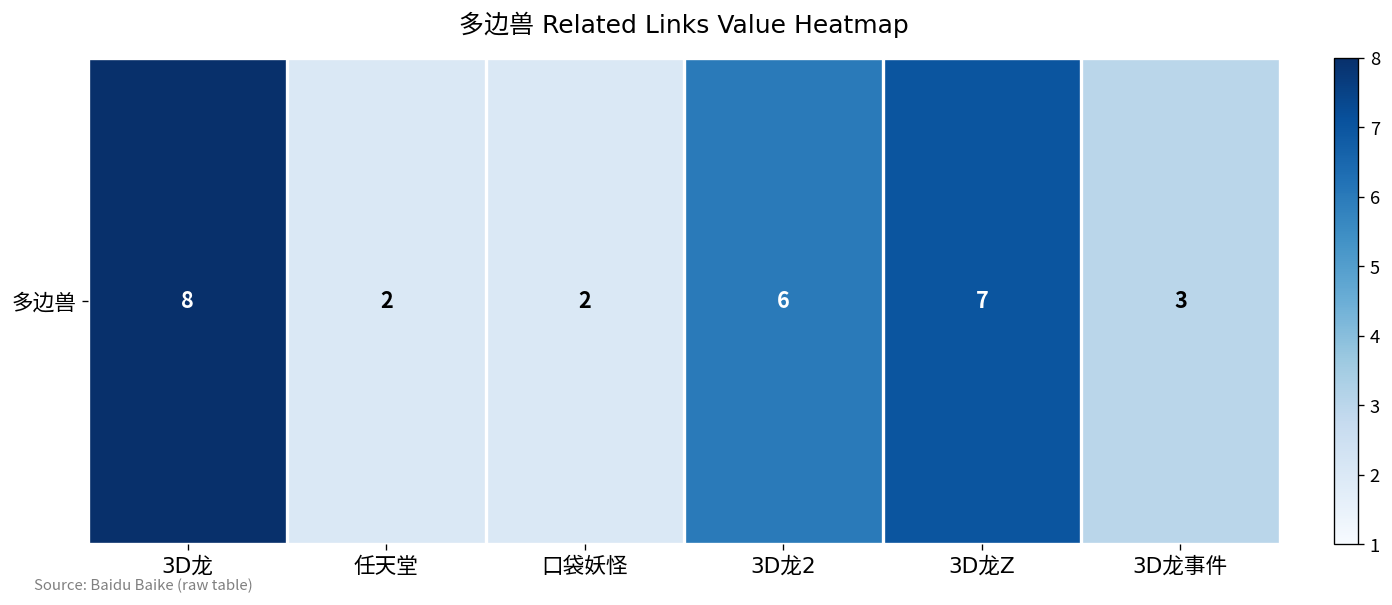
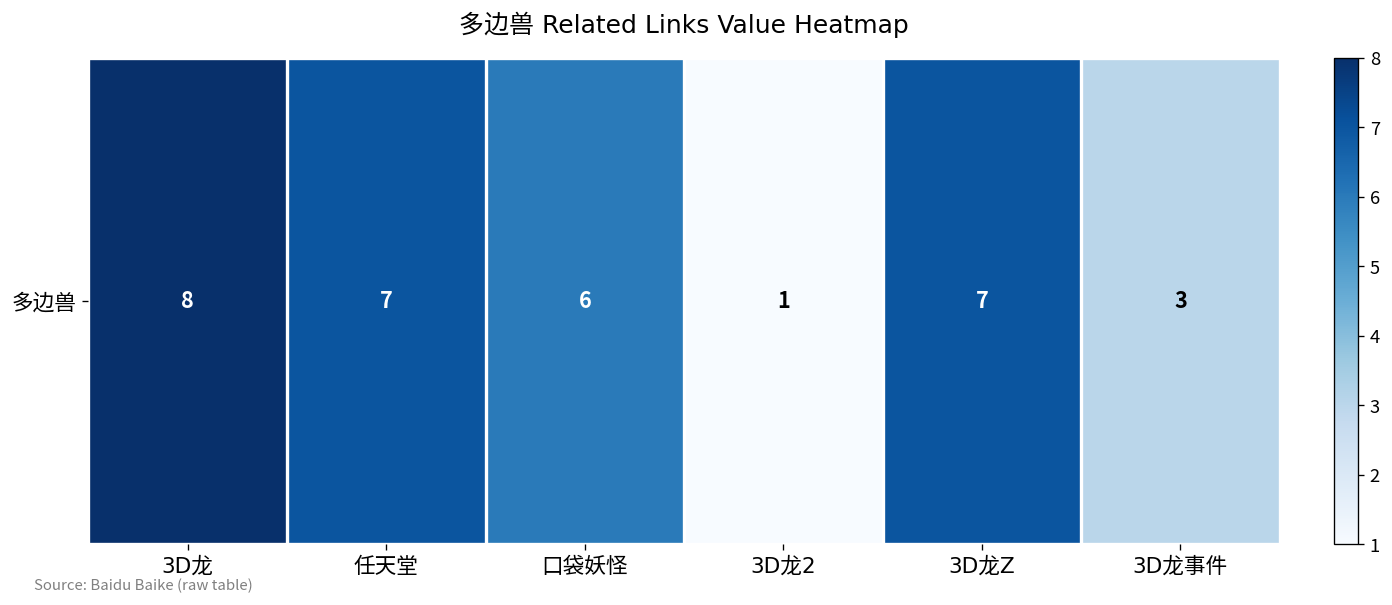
  {
    "多边兽": {
      "3D龙": 8,
-     "任天堂": 2,
-     "口袋妖怪": 2,
-     "3D龙2": 6,
+     "任天堂": 7,
+     "口袋妖怪": 6,
+     "3D龙2": 1,
      "3D龙Z": 7,
      "3D龙事件": 3
    }
  }
